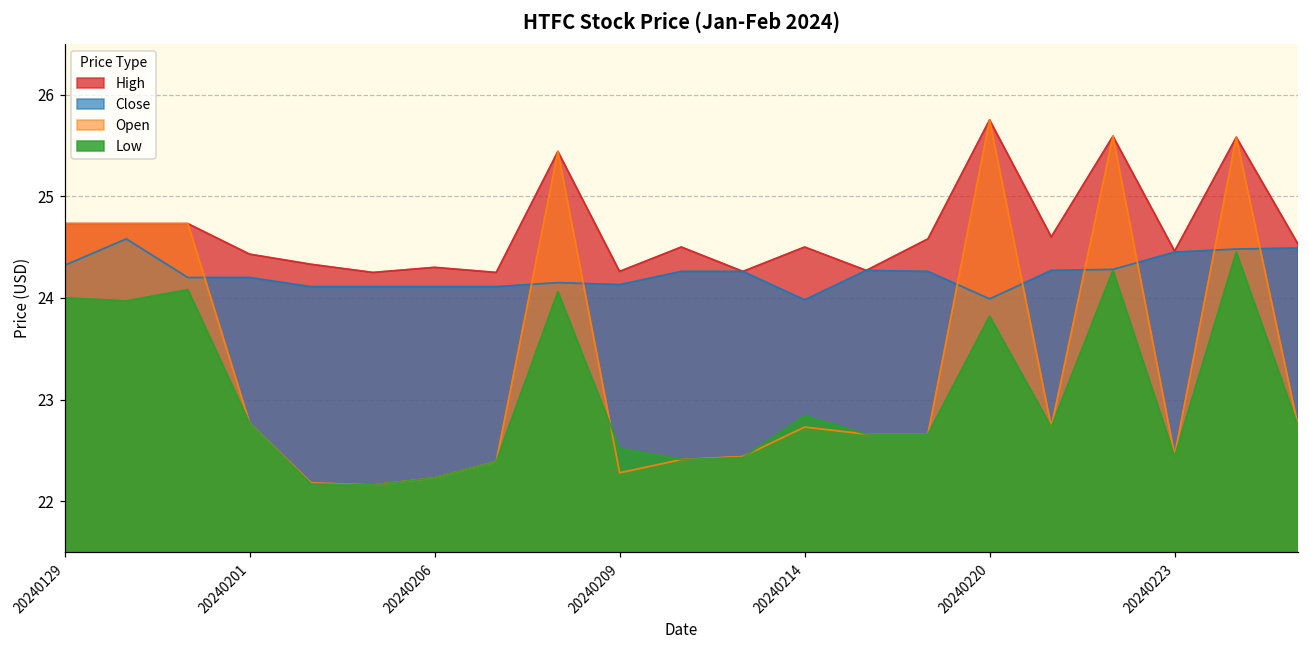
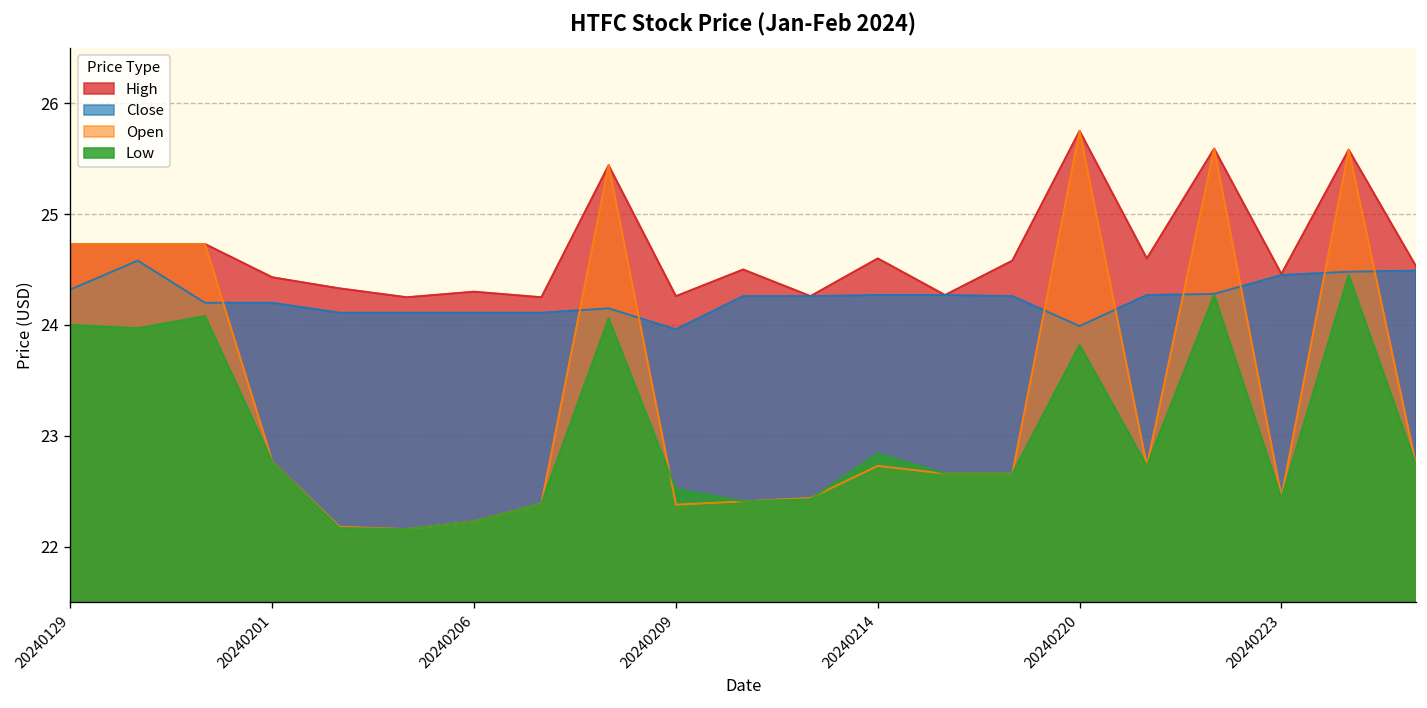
  {
    "High": {
      "20240201": 24.4,
      "20240206": 24.3,
      "20240209": 24.3,
-     "20240214": 24.5
+     "20240214": 24.6
    },
    "Close": {
      "20240129": 24.3,
      "20240201": 24.2,
      "20240206": 24.1,
-     "20240209": 24.1,
-     "20240214": 24.0,
+     "20240209": 24.0,
+     "20240214": 24.3,
      "20240220": 24.0
    },
    "Open": {
-     "20240209": 22.3,
+     "20240209": 22.4,
      "20240214": 22.7
    },
    "Low": {
      "20240129": 24.0,
      "20240209": 22.5,
      "20240214": 22.8,
      "20240220": 23.8
    }
  }
